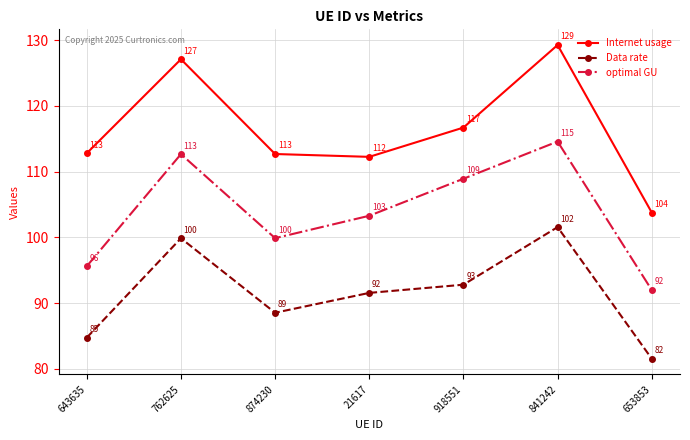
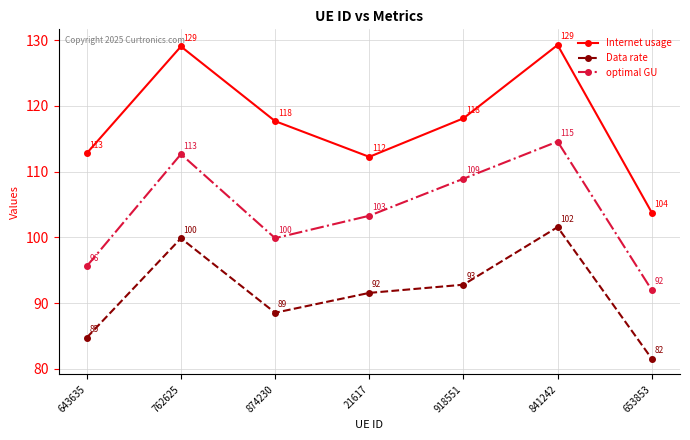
  {
    "Internet usage": {
      "643635": 113,
-     "762625": 127,
-     "874230": 113,
+     "762625": 129,
+     "874230": 118,
      "21617": 112,
-     "918551": 117,
+     "918551": 118,
      "841242": 129,
      "653853": 104
    },
    "Data rate": {
      "643635": 85,
      "762625": 100,
      "874230": 89,
      "21617": 92,
      "918551": 93,
      "841242": 102,
      "653853": 82
    },
    "optimal GU": {
      "643635": 96,
      "762625": 113,
      "874230": 100,
      "21617": 103,
      "918551": 109,
      "841242": 115,
      "653853": 92
    }
  }
